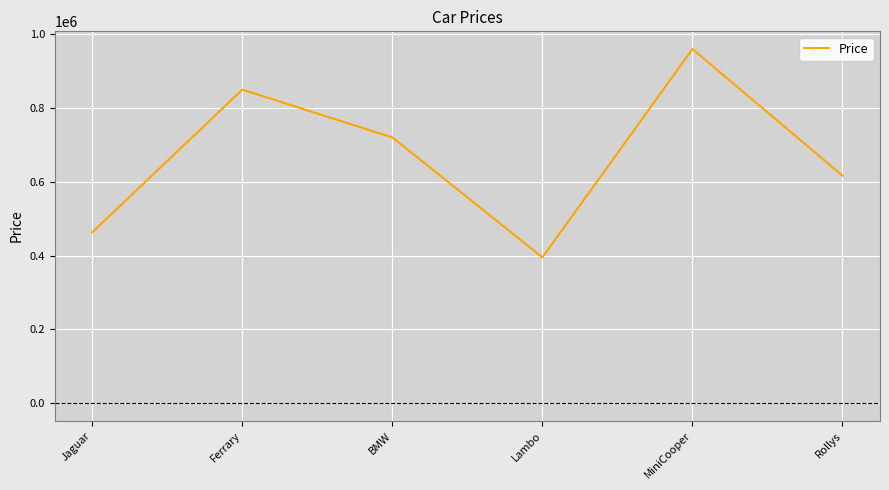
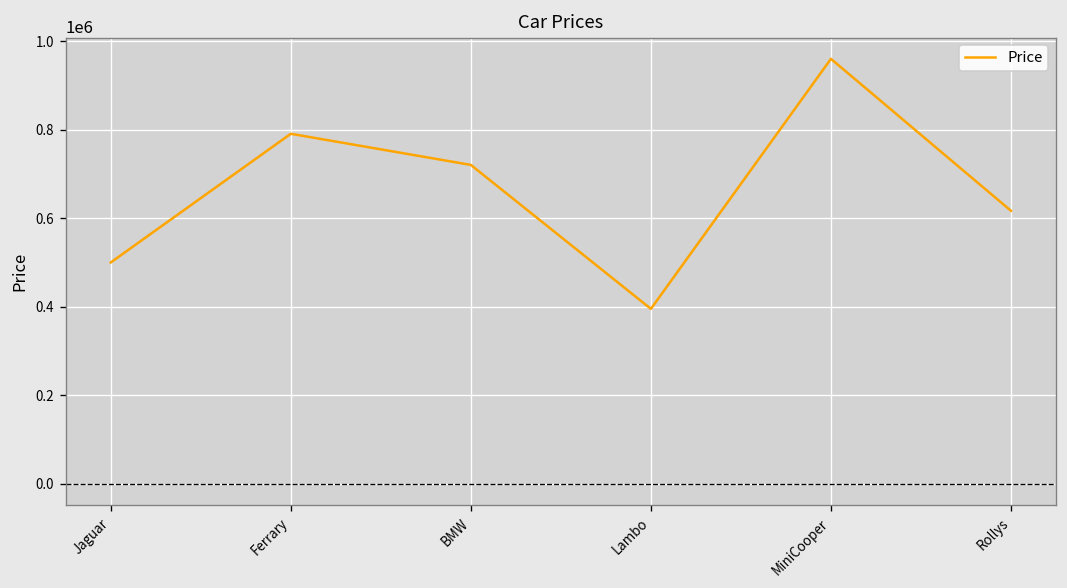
  {
-   "Jaguar": 460000,
-   "Ferrary": 850000,
+   "Jaguar": 500000,
+   "Ferrary": 790000,
    "BMW": 720000,
    "Lambo": 400000,
    "MiniCooper": 960000,
    "Rollys": 620000
  }
